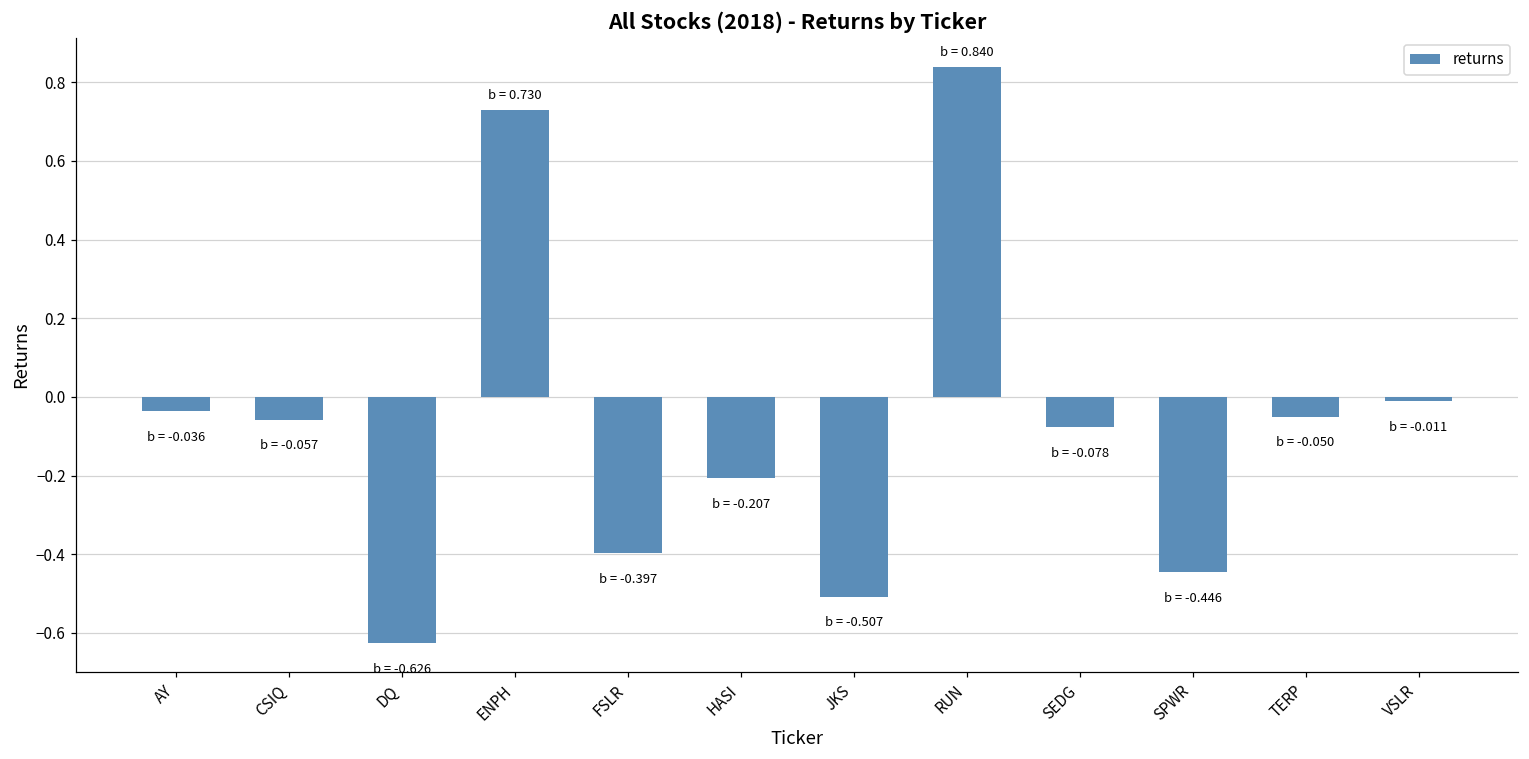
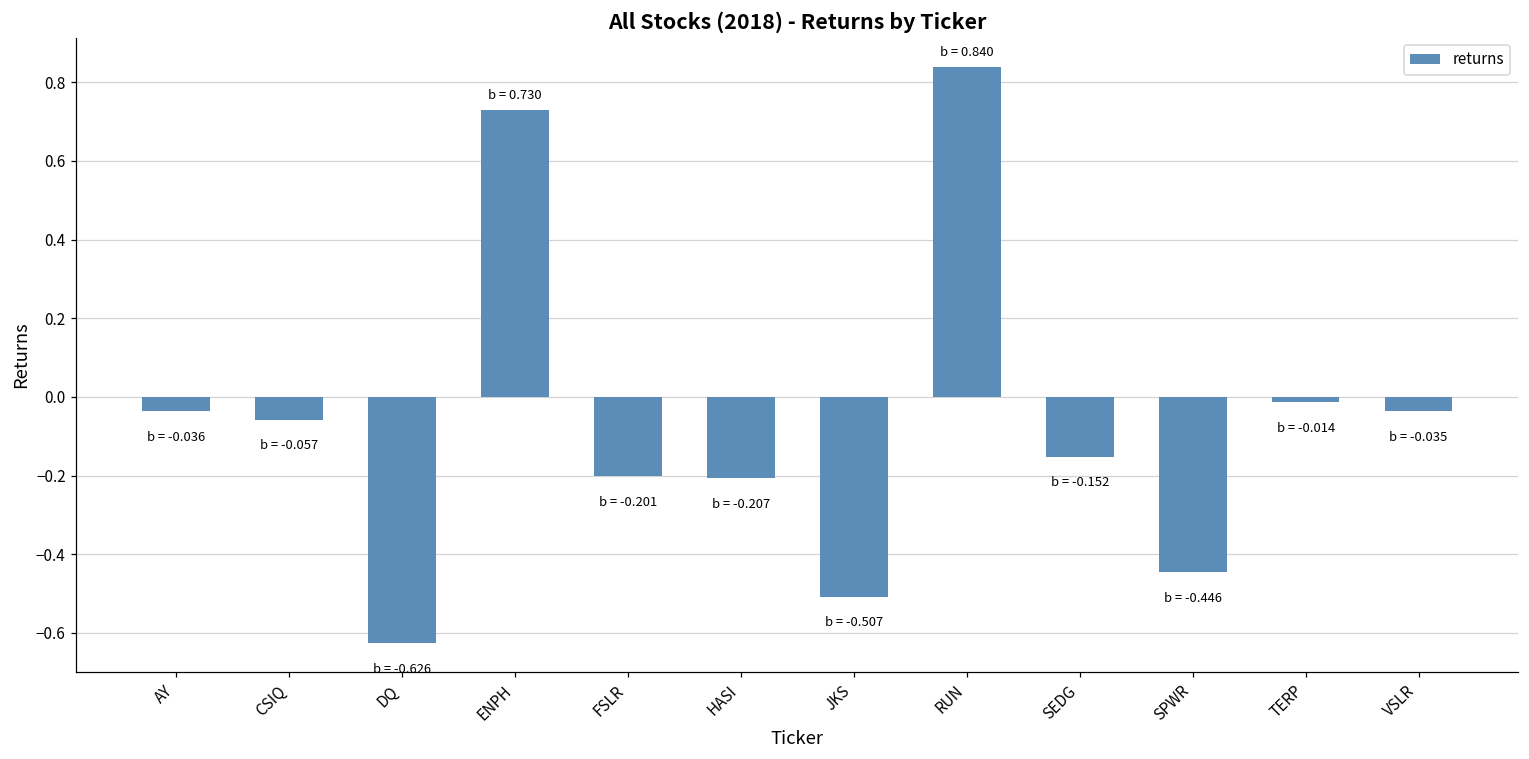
  {
    "AY": -0.036,
    "CSIQ": -0.057,
    "DQ": -0.626,
    "ENPH": 0.730,
-   "FSLR": -0.397,
+   "FSLR": -0.201,
    "HASI": -0.207,
    "JKS": -0.507,
    "RUN": 0.840,
-   "SEDG": -0.078,
+   "SEDG": -0.152,
    "SPWR": -0.446,
-   "TERP": -0.050,
-   "VSLR": -0.011
+   "TERP": -0.014,
+   "VSLR": -0.035
  }
